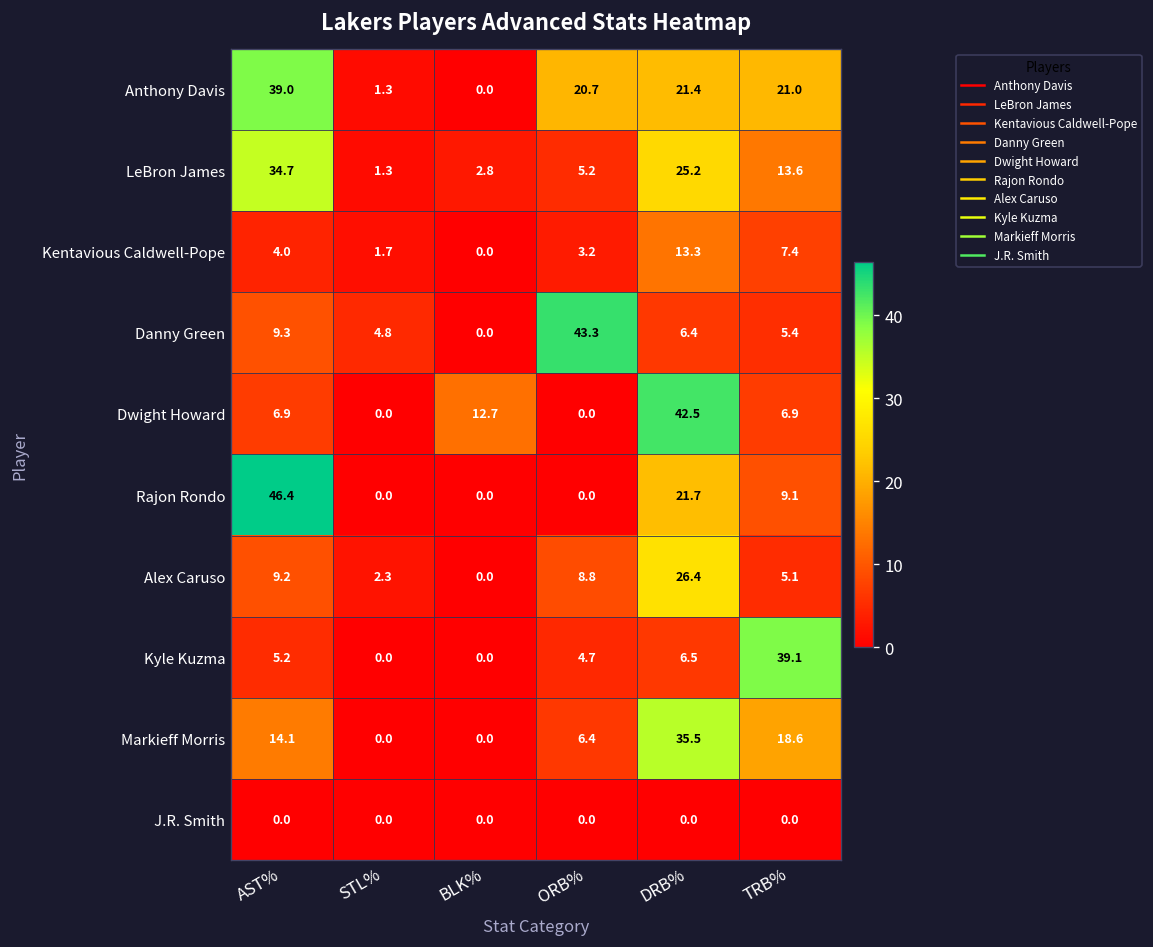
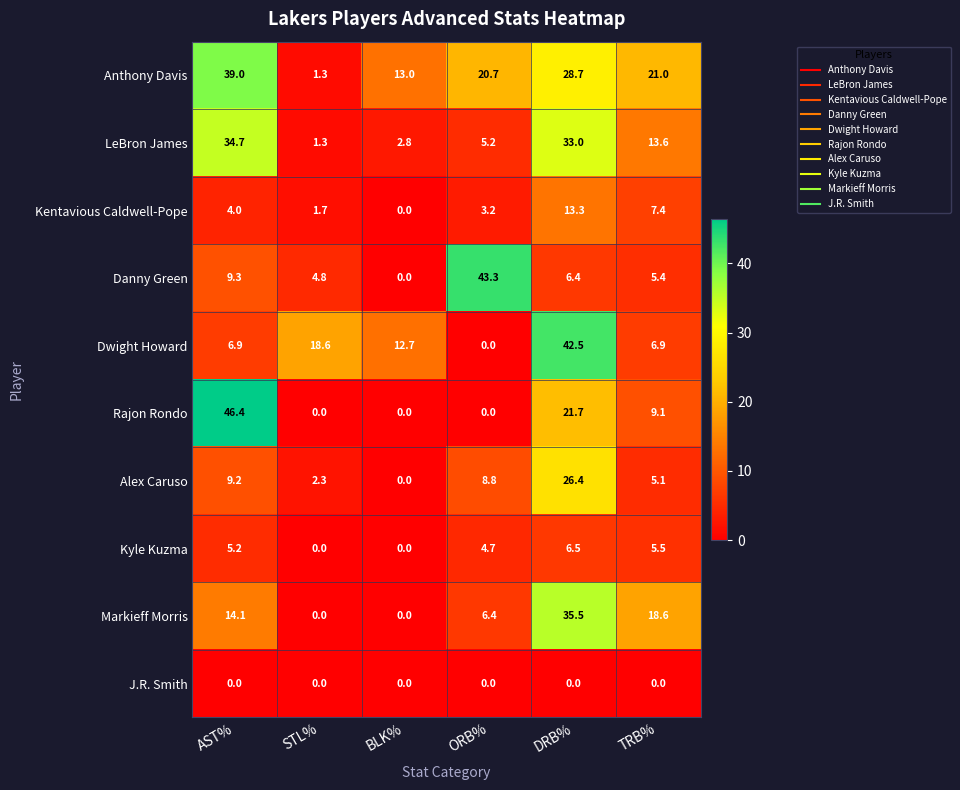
  {
    "Anthony Davis": {
      "AST%": 39.0,
      "STL%": 1.3,
-     "BLK%": 0.0,
+     "BLK%": 13.0,
      "ORB%": 20.7,
-     "DRB%": 21.4,
+     "DRB%": 28.7,
      "TRB%": 21.0
    },
    "LeBron James": {
      "AST%": 34.7,
      "STL%": 1.3,
      "BLK%": 2.8,
      "ORB%": 5.2,
-     "DRB%": 25.2,
+     "DRB%": 33.0,
      "TRB%": 13.6
    },
    "Kentavious Caldwell-Pope": {
      "AST%": 4.0,
      "STL%": 1.7,
      "BLK%": 0.0,
      "ORB%": 3.2,
      "DRB%": 13.3,
      "TRB%": 7.4
    },
    "Danny Green": {
      "AST%": 9.3,
      "STL%": 4.8,
      "BLK%": 0.0,
      "ORB%": 43.3,
      "DRB%": 6.4,
      "TRB%": 5.4
    },
    "Dwight Howard": {
      "AST%": 6.9,
-     "STL%": 0.0,
+     "STL%": 18.6,
      "BLK%": 12.7,
      "ORB%": 0.0,
      "DRB%": 42.5,
      "TRB%": 6.9
    },
    "Rajon Rondo": {
      "AST%": 46.4,
      "STL%": 0.0,
      "BLK%": 0.0,
      "ORB%": 0.0,
      "DRB%": 21.7,
      "TRB%": 9.1
    },
    "Alex Caruso": {
      "AST%": 9.2,
      "STL%": 2.3,
      "BLK%": 0.0,
      "ORB%": 8.8,
      "DRB%": 26.4,
      "TRB%": 5.1
    },
    "Kyle Kuzma": {
      "AST%": 5.2,
      "STL%": 0.0,
      "BLK%": 0.0,
      "ORB%": 4.7,
      "DRB%": 6.5,
-     "TRB%": 39.1
+     "TRB%": 5.5
    },
    "Markieff Morris": {
      "AST%": 14.1,
      "STL%": 0.0,
      "BLK%": 0.0,
      "ORB%": 6.4,
      "DRB%": 35.5,
      "TRB%": 18.6
    },
    "J.R. Smith": {
      "AST%": 0.0,
      "STL%": 0.0,
      "BLK%": 0.0,
      "ORB%": 0.0,
      "DRB%": 0.0,
      "TRB%": 0.0
    }
  }
